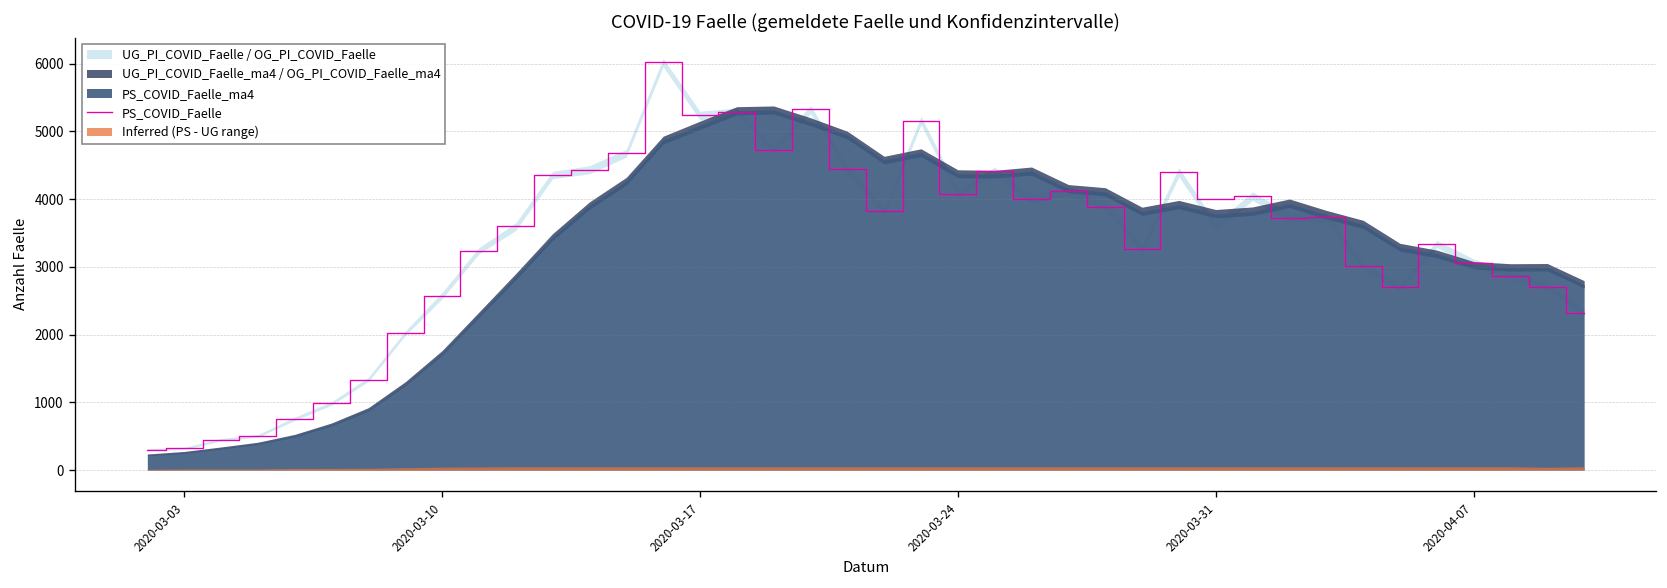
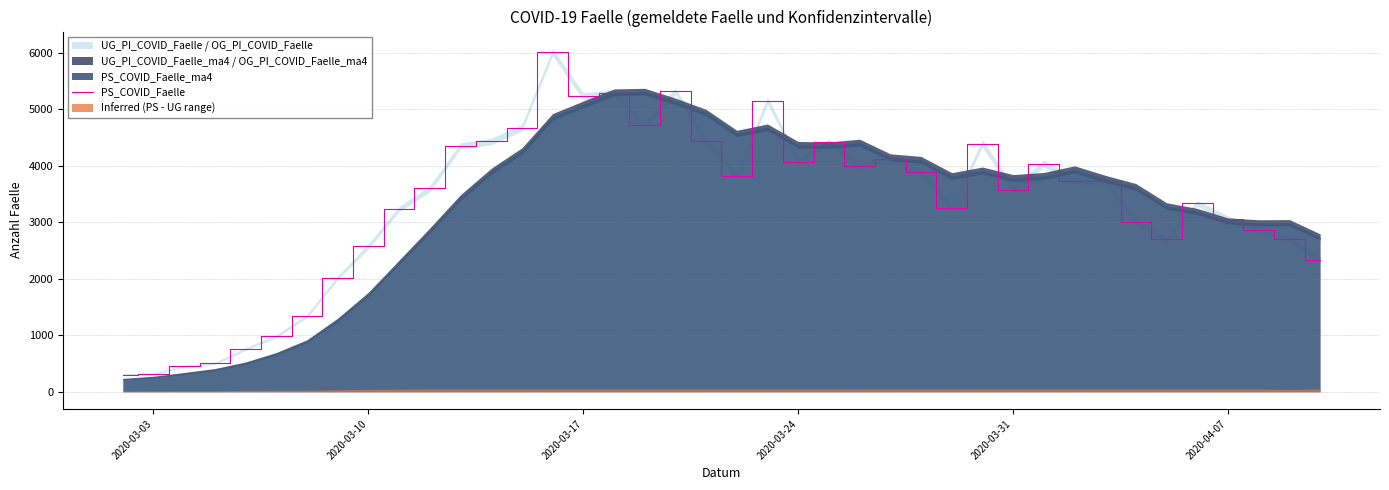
  {
    "PS_COVID_Faelle": {
      "2020-03-10": 2600,
      "2020-03-17": 5200,
      "2020-03-24": 4100,
-     "2020-03-31": 4000
+     "2020-03-31": 3600
    },
    "Inferred (PS - UG range)": {
      "2020-03-17": 100,
      "2020-03-24": 100,
      "2020-03-31": 100,
      "2020-04-07": 100
    }
  }
